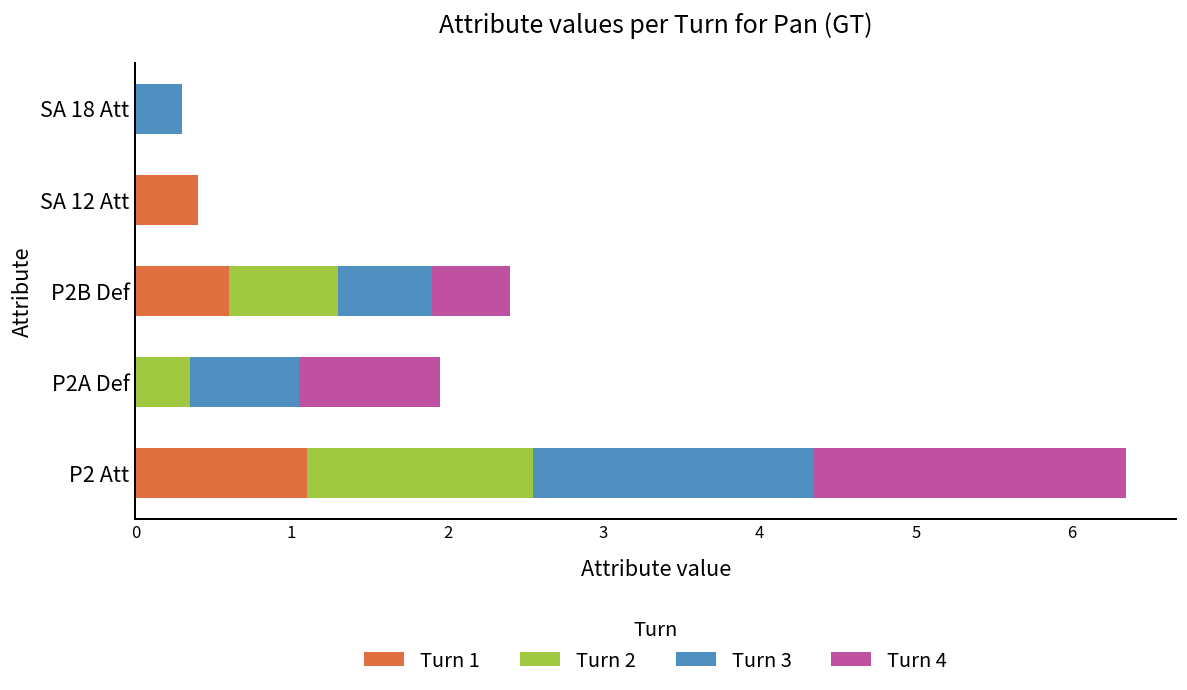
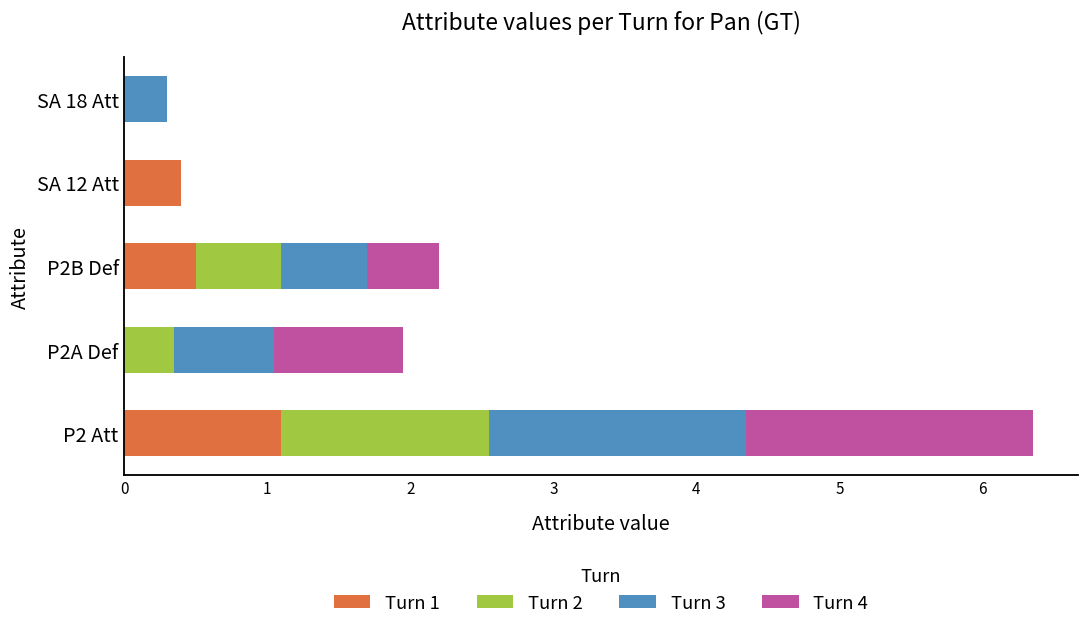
  {
    "Turn 1": {
      "SA 18 Att": 0.0,
      "SA 12 Att": 0.4,
-     "P2B Def": 0.6,
+     "P2B Def": 0.5,
      "P2A Def": 0.0,
      "P2 Att": 1.1
    },
    "Turn 2": {
      "SA 18 Att": 0.0,
      "SA 12 Att": 0.0,
-     "P2B Def": 0.7,
+     "P2B Def": 0.6,
      "P2A Def": 0.35,
      "P2 Att": 1.45
    },
    "Turn 3": {
      "SA 18 Att": 0.3,
      "SA 12 Att": 0.0,
      "P2B Def": 0.6,
      "P2A Def": 0.7,
      "P2 Att": 1.8
    },
    "Turn 4": {
      "SA 18 Att": 0.0,
      "SA 12 Att": 0.0,
      "P2B Def": 0.5,
      "P2A Def": 0.9,
      "P2 Att": 2.0
    }
  }
